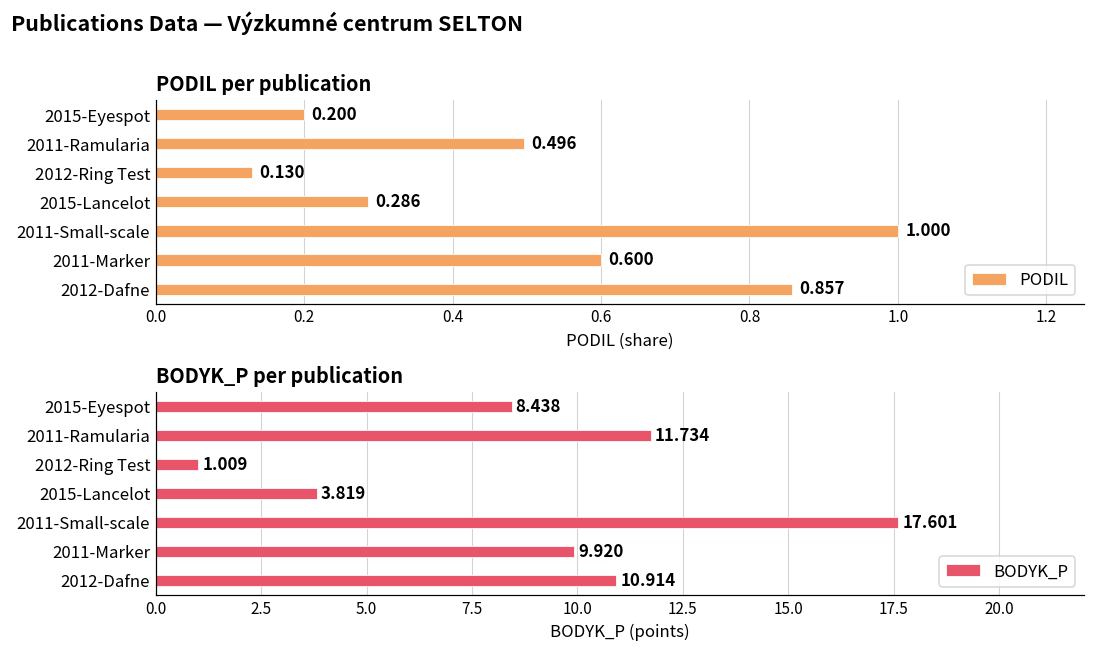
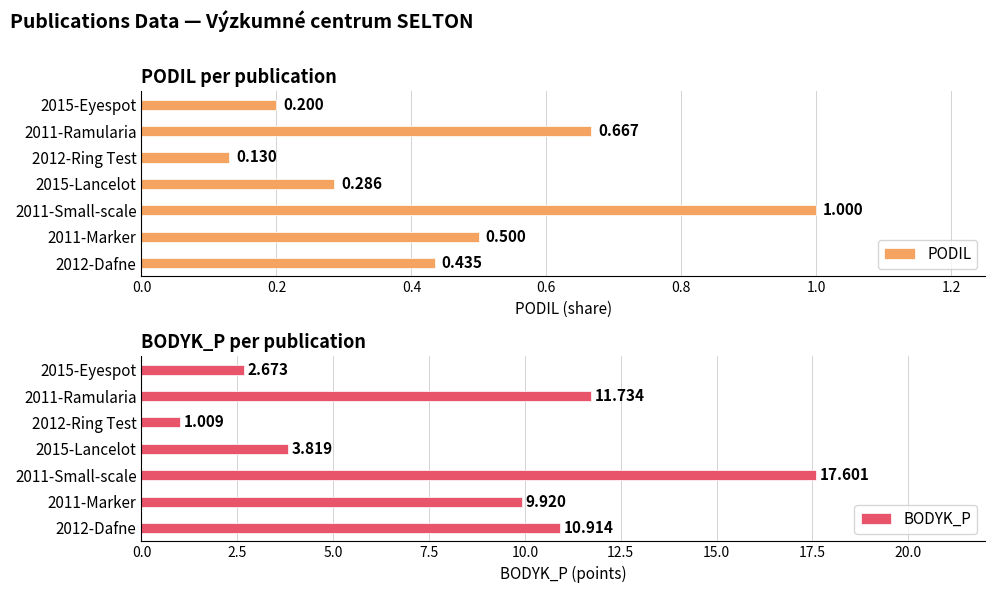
  {
    "PODIL per publication": {
      "2015-Eyespot": 0.200,
-     "2011-Ramularia": 0.496,
+     "2011-Ramularia": 0.667,
      "2012-Ring Test": 0.130,
      "2015-Lancelot": 0.286,
      "2011-Small-scale": 1.000,
-     "2011-Marker": 0.600,
-     "2012-Dafne": 0.857
+     "2011-Marker": 0.500,
+     "2012-Dafne": 0.435
    },
    "BODYK_P per publication": {
-     "2015-Eyespot": 8.438,
+     "2015-Eyespot": 2.673,
      "2011-Ramularia": 11.734,
      "2012-Ring Test": 1.009,
      "2015-Lancelot": 3.819,
      "2011-Small-scale": 17.601,
      "2011-Marker": 9.920,
      "2012-Dafne": 10.914
    }
  }
